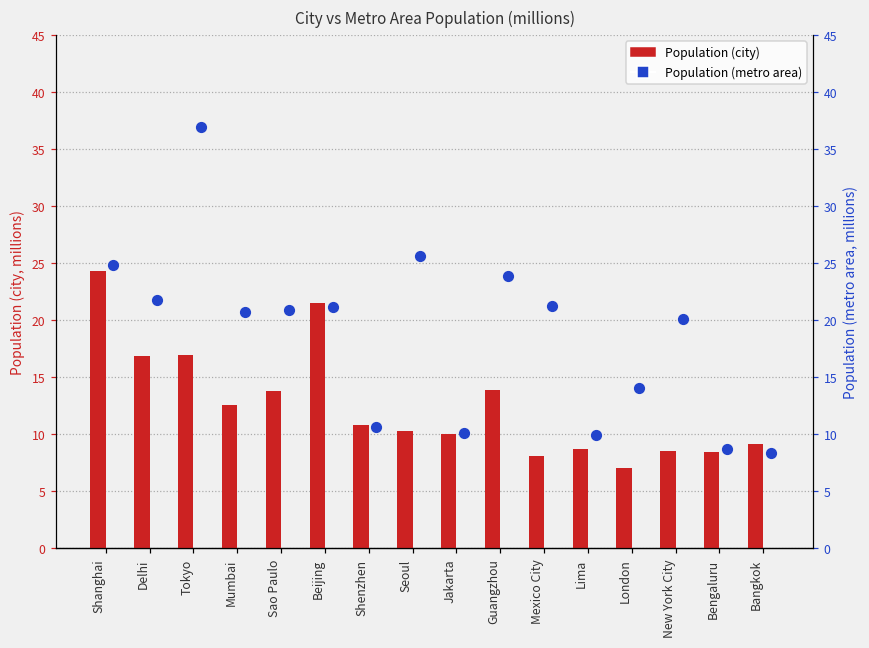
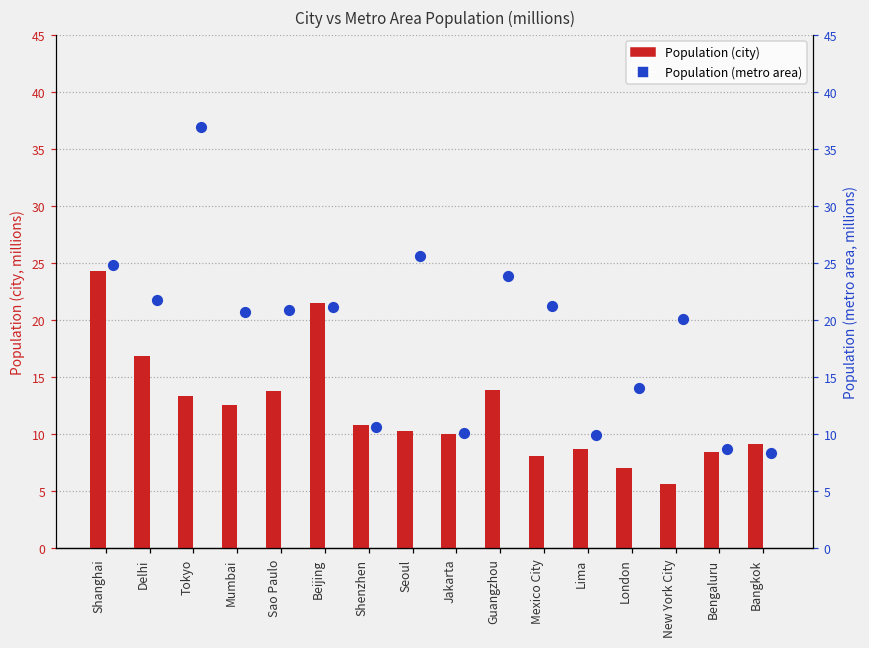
  {
    "Population (city)": {
      "Shanghai": 24.3,
      "Delhi": 16.8,
-     "Tokyo": 16.9,
+     "Tokyo": 13.3,
      "Mumbai": 12.5,
      "Sao Paulo": 13.8,
      "Beijing": 21.5,
      "Shenzhen": 10.8,
      "Seoul": 10.3,
      "Jakarta": 10.0,
      "Guangzhou": 13.9,
      "Mexico City": 8.1,
      "Lima": 8.7,
      "London": 7.0,
-     "New York City": 8.5,
+     "New York City": 5.6,
      "Bengaluru": 8.4,
      "Bangkok": 9.1
    }
  }
